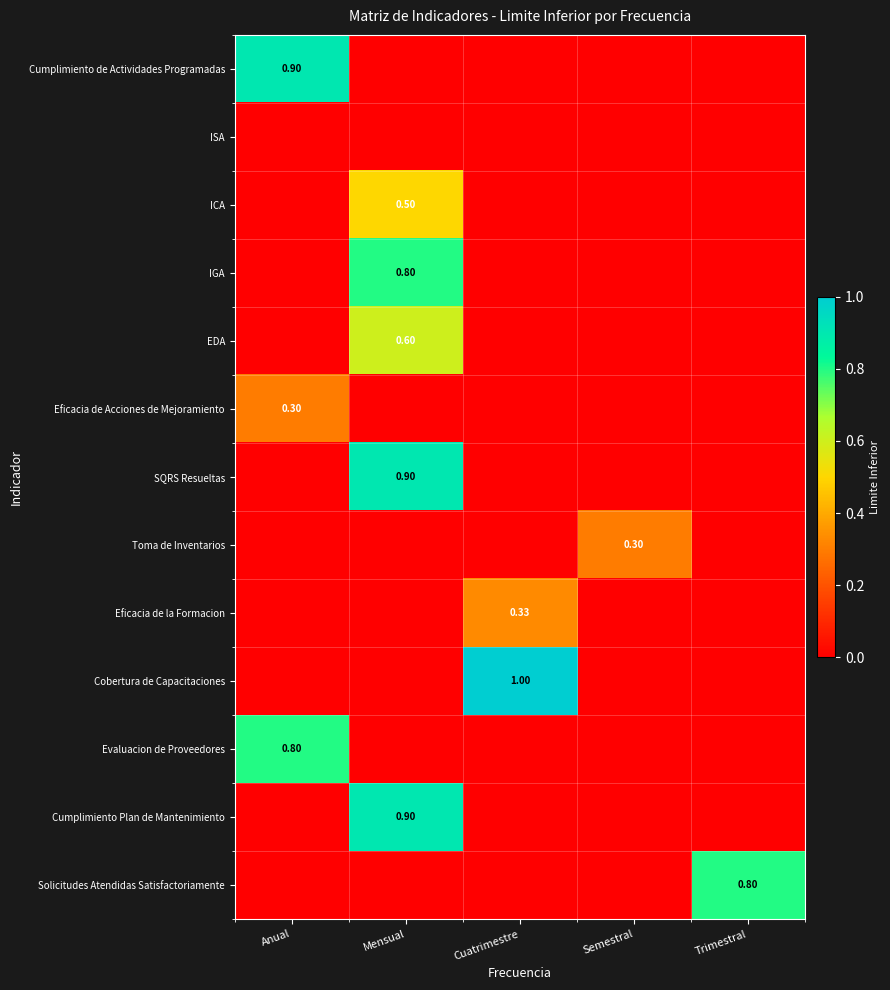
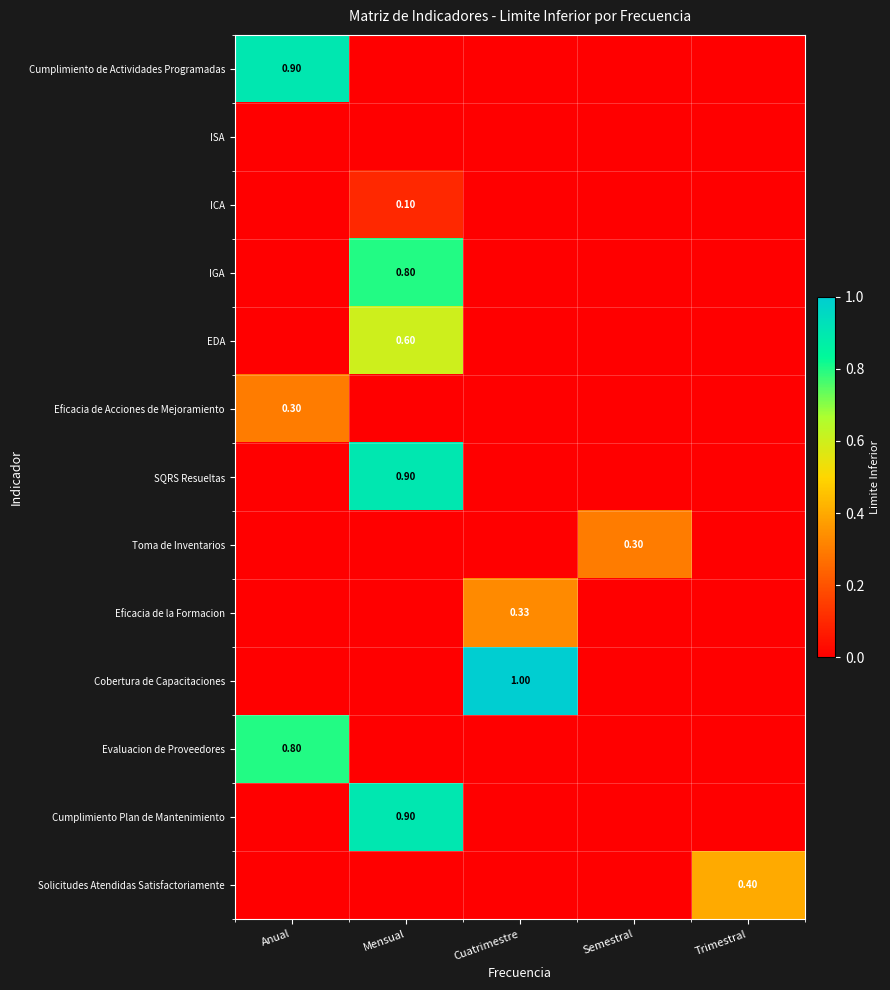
  {
    "Cumplimiento de Actividades Programadas": {
      "Anual": 0.90
    },
    "ICA": {
-     "Mensual": 0.50
+     "Mensual": 0.10
    },
    "IGA": {
      "Mensual": 0.80
    },
    "EDA": {
      "Mensual": 0.60
    },
    "Eficacia de Acciones de Mejoramiento": {
      "Anual": 0.30
    },
    "SQRS Resueltas": {
      "Mensual": 0.90
    },
    "Toma de Inventarios": {
      "Semestral": 0.30
    },
    "Eficacia de la Formacion": {
      "Cuatrimestre": 0.33
    },
    "Cobertura de Capacitaciones": {
      "Cuatrimestre": 1.00
    },
    "Evaluacion de Proveedores": {
      "Anual": 0.80
    },
    "Cumplimiento Plan de Mantenimiento": {
      "Mensual": 0.90
    },
    "Solicitudes Atendidas Satisfactoriamente": {
-     "Trimestral": 0.80
+     "Trimestral": 0.40
    }
  }
